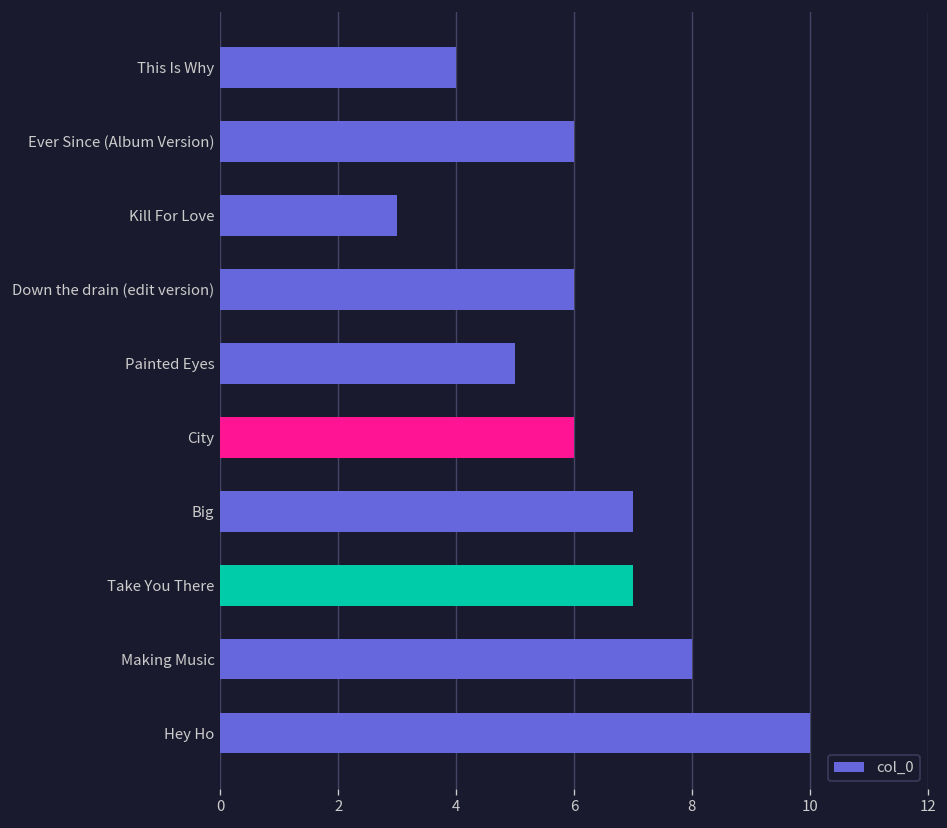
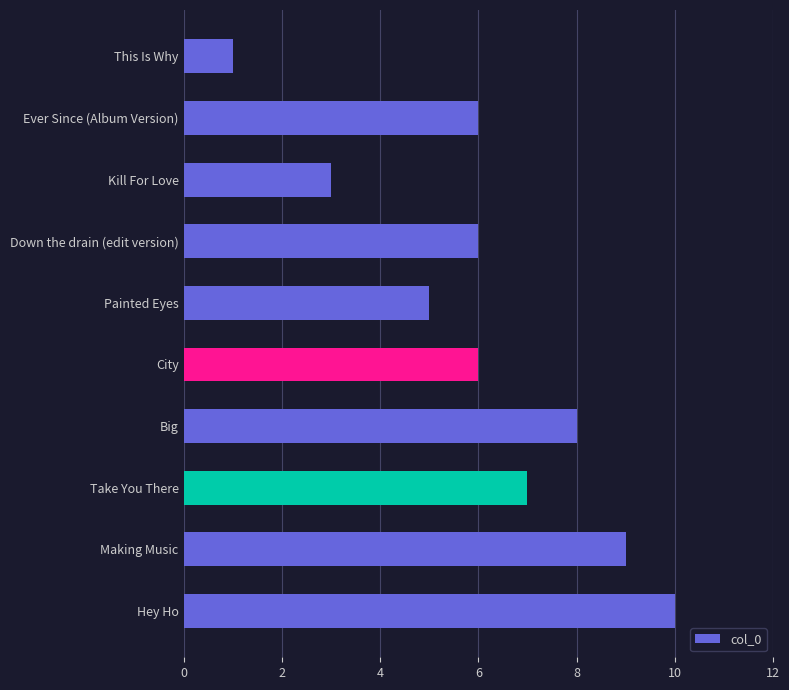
  {
-   "This Is Why": 4,
+   "This Is Why": 1,
    "Ever Since (Album Version)": 6,
    "Kill For Love": 3,
    "Down the drain (edit version)": 6,
    "Painted Eyes": 5,
    "City": 6,
-   "Big": 7,
+   "Big": 8,
    "Take You There": 7,
-   "Making Music": 8,
+   "Making Music": 9,
    "Hey Ho": 10
  }
